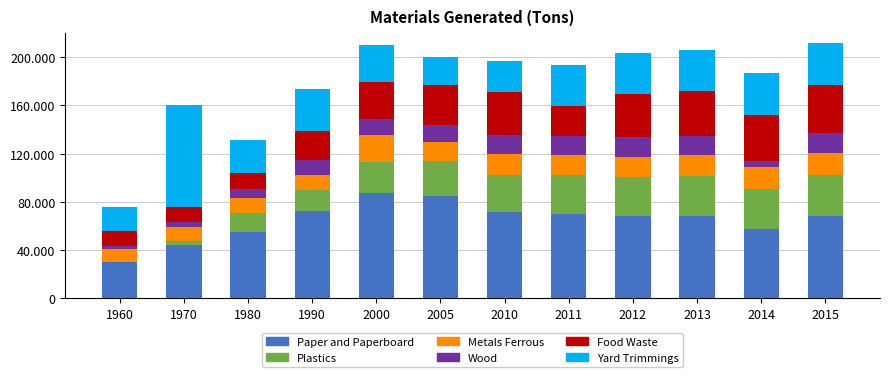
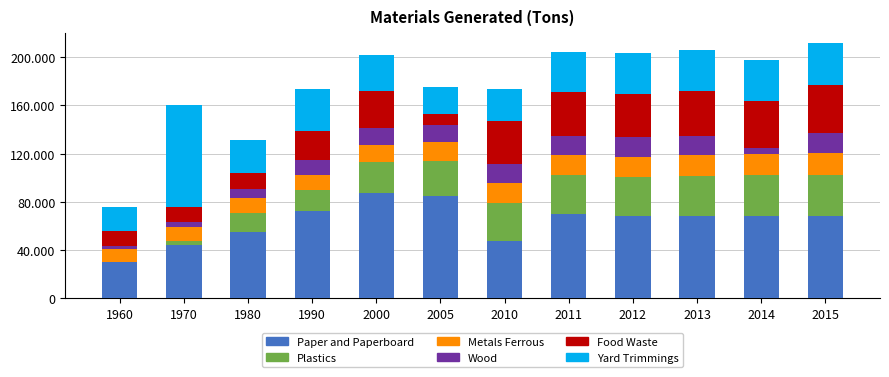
  {
    "Paper and Paperboard": {
      "1960": 30,
      "1970": 44,
      "1980": 55,
      "1990": 73,
      "2000": 88,
      "2005": 85,
-     "2010": 71,
+     "2010": 48,
      "2011": 70,
      "2012": 69,
      "2013": 69,
-     "2014": 57,
+     "2014": 69,
      "2015": 68
    },
    "Plastics": {
      "1970": 3,
      "1980": 16,
      "1990": 17,
      "2000": 26,
      "2005": 29,
      "2010": 31,
      "2011": 32,
      "2012": 32,
      "2013": 33,
      "2014": 33,
      "2015": 35
    },
    "Metals Ferrous": {
      "1960": 10,
      "1970": 12,
      "1980": 13,
      "1990": 13,
-     "2000": 22,
+     "2000": 14,
      "2005": 15,
      "2010": 17,
      "2011": 17,
      "2012": 17,
      "2013": 18,
      "2014": 18,
      "2015": 18
    },
    "Wood": {
      "1960": 3,
      "1970": 4,
      "1980": 7,
      "1990": 12,
      "2000": 14,
      "2005": 15,
      "2010": 16,
      "2011": 16,
      "2012": 16,
      "2013": 16,
      "2014": 5,
      "2015": 16
    },
    "Food Waste": {
      "1960": 12,
      "1970": 13,
      "1980": 13,
      "1990": 24,
      "2000": 31,
-     "2005": 33,
+     "2005": 8,
      "2010": 36,
-     "2011": 25,
+     "2011": 36,
      "2012": 36,
      "2013": 37,
      "2014": 39,
      "2015": 40
    },
    "Yard Trimmings": {
      "1960": 20,
      "1970": 84,
      "1980": 28,
      "1990": 35,
      "2000": 31,
      "2005": 23,
      "2010": 26,
      "2011": 34,
      "2012": 34,
      "2013": 34,
      "2014": 35,
      "2015": 35
    }
  }
